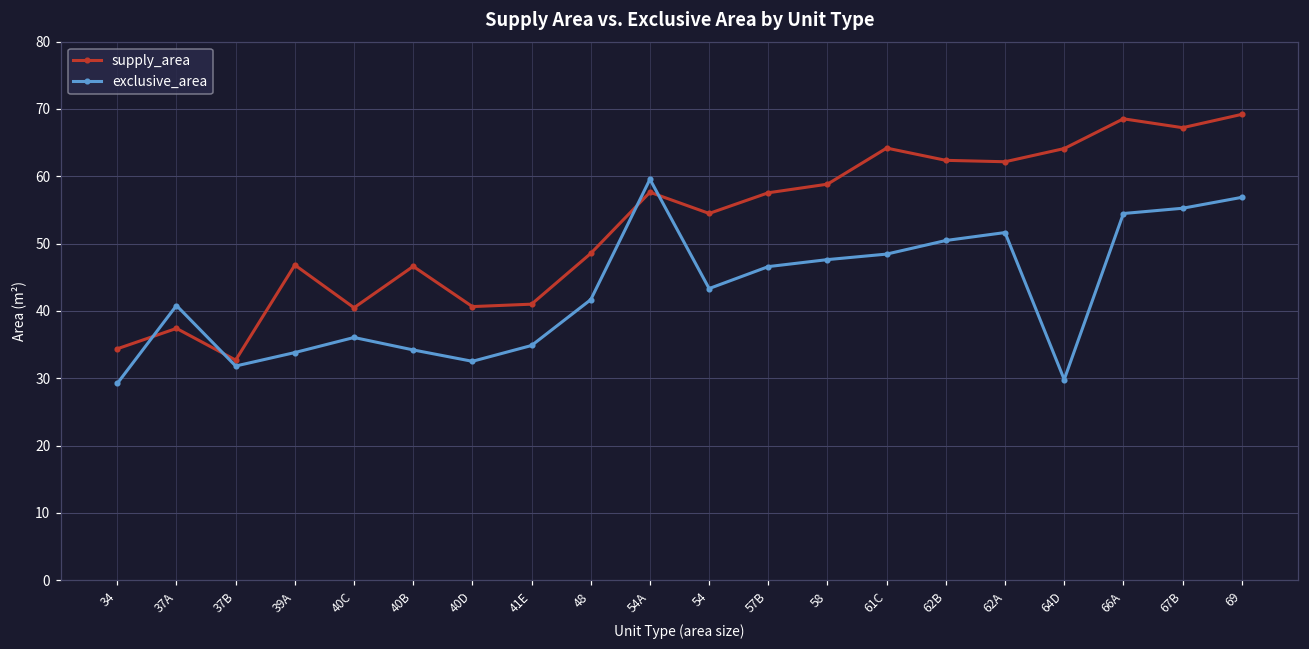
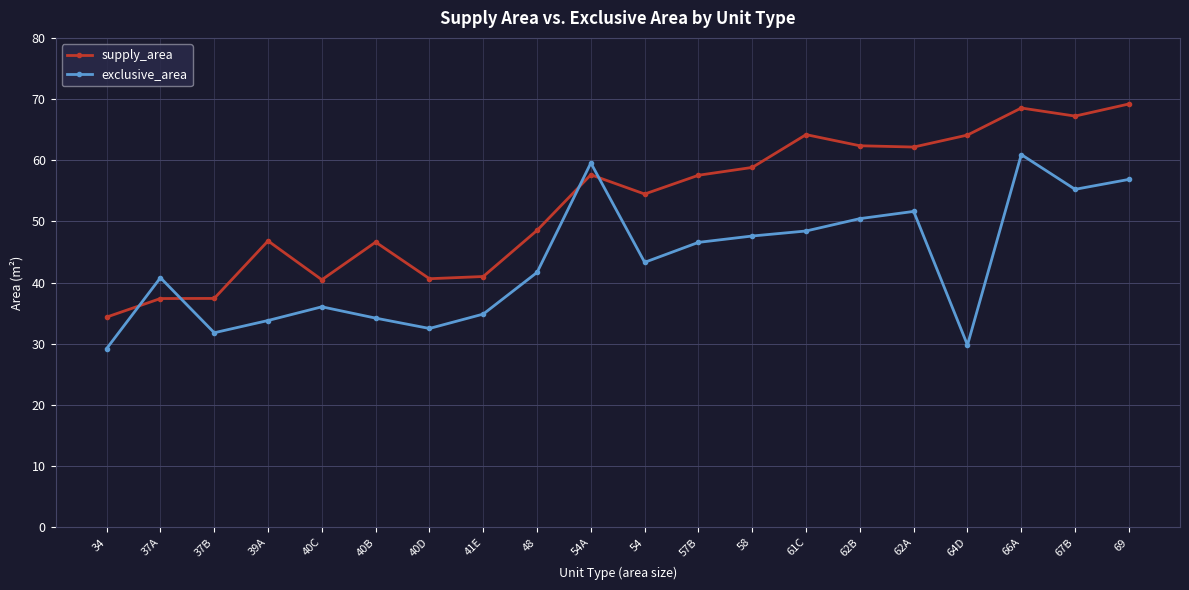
  {
    "supply_area": {
      "34": 34,
      "37A": 37,
-     "37B": 33,
+     "37B": 37,
      "39A": 47,
      "40C": 40,
      "40B": 47,
      "40D": 41,
      "41E": 41,
      "48": 49,
      "54A": 58,
      "54": 54,
      "57B": 58,
      "58": 59,
      "61C": 64,
      "62B": 62,
      "62A": 62,
      "64D": 64,
      "66A": 69,
      "67B": 67,
      "69": 69
    },
    "exclusive_area": {
      "34": 29,
      "37A": 41,
      "37B": 32,
      "39A": 34,
      "40C": 36,
      "40B": 34,
      "40D": 33,
      "41E": 35,
      "48": 42,
      "54A": 60,
      "54": 43,
      "57B": 47,
      "58": 48,
      "61C": 48,
      "62B": 50,
      "62A": 52,
      "64D": 30,
-     "66A": 54,
+     "66A": 61,
      "67B": 55,
      "69": 57
    }
  }
